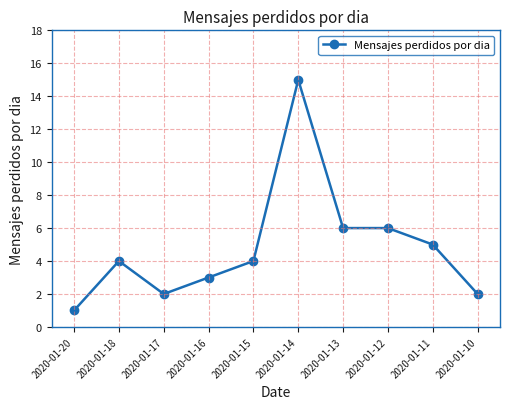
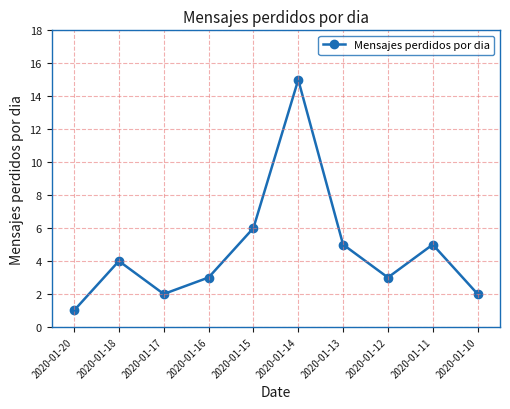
  {
    "2020-01-20": 1,
    "2020-01-18": 4,
    "2020-01-17": 2,
    "2020-01-16": 3,
-   "2020-01-15": 4,
+   "2020-01-15": 6,
    "2020-01-14": 15,
-   "2020-01-13": 6,
-   "2020-01-12": 6,
+   "2020-01-13": 5,
+   "2020-01-12": 3,
    "2020-01-11": 5,
    "2020-01-10": 2
  }
